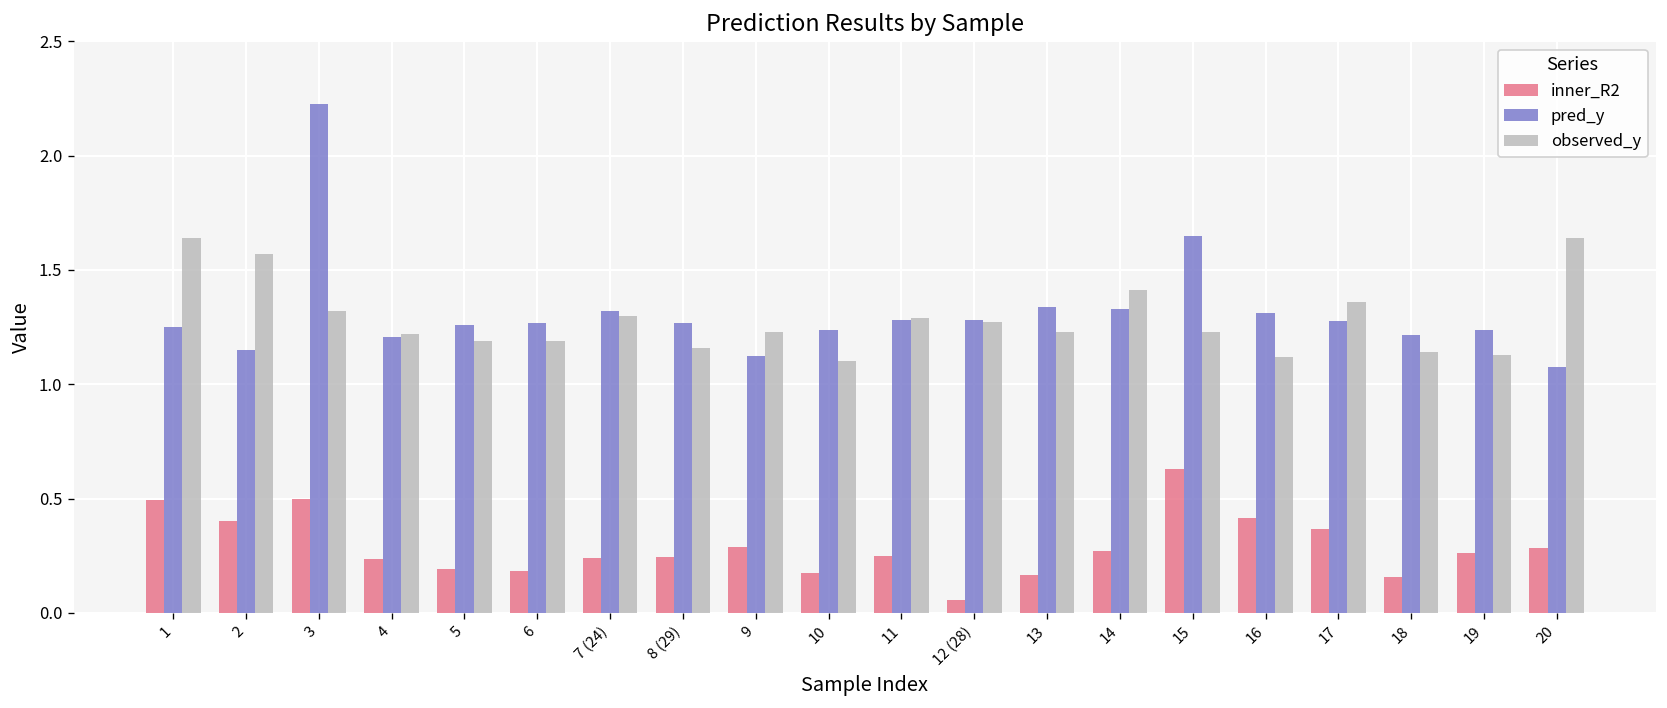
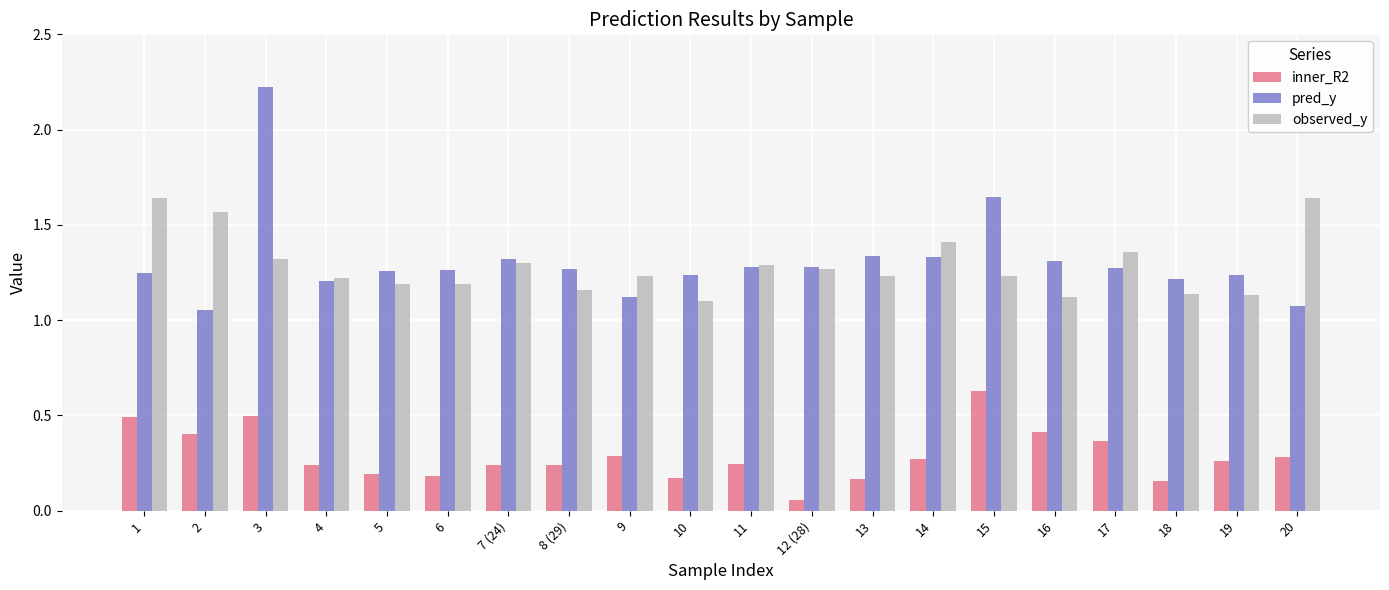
  {
    "inner_R2": {
      "1": 0.49,
      "2": 0.40,
      "3": 0.50,
      "4": 0.24,
      "5": 0.19,
      "6": 0.18,
      "7 (24)": 0.24,
      "8 (29)": 0.24,
      "9": 0.29,
      "10": 0.17,
      "11": 0.25,
      "12 (28)": 0.05,
      "13": 0.17,
      "14": 0.27,
      "15": 0.63,
      "16": 0.42,
      "17": 0.37,
      "18": 0.16,
      "19": 0.26,
      "20": 0.28
    },
    "pred_y": {
      "1": 1.25,
-     "2": 1.15,
+     "2": 1.05,
      "3": 2.22,
      "4": 1.21,
      "5": 1.26,
      "6": 1.27,
      "7 (24)": 1.32,
      "8 (29)": 1.27,
      "9": 1.12,
      "10": 1.24,
      "11": 1.28,
      "12 (28)": 1.28,
      "13": 1.34,
      "14": 1.33,
      "15": 1.65,
      "16": 1.31,
      "17": 1.27,
      "18": 1.21,
      "19": 1.24,
      "20": 1.07
    },
    "observed_y": {
      "1": 1.64,
      "2": 1.57,
      "3": 1.32,
      "4": 1.22,
      "5": 1.19,
      "6": 1.19,
      "7 (24)": 1.30,
      "8 (29)": 1.16,
      "9": 1.23,
      "10": 1.10,
      "11": 1.29,
      "12 (28)": 1.27,
      "13": 1.23,
      "14": 1.41,
      "15": 1.23,
      "16": 1.12,
      "17": 1.36,
      "18": 1.14,
      "19": 1.13,
      "20": 1.64
    }
  }
